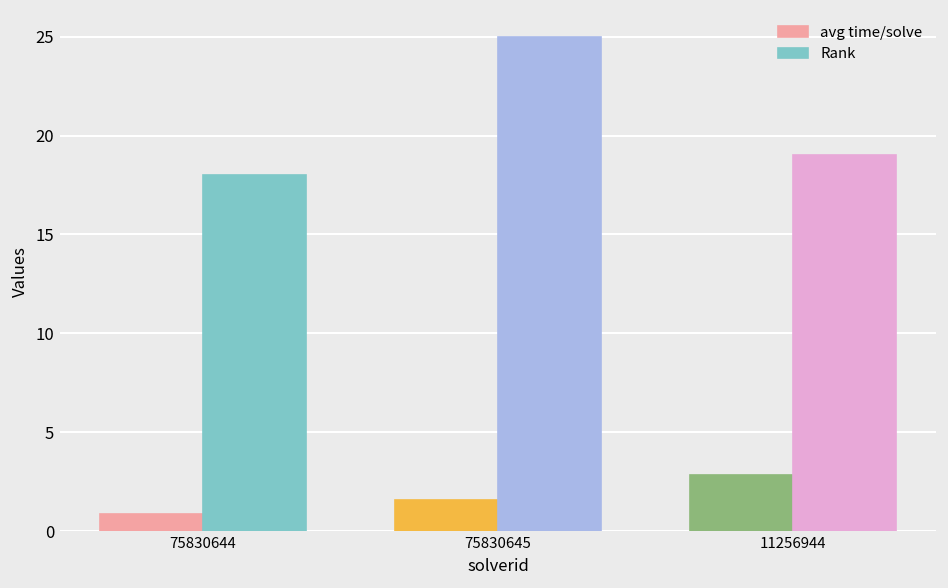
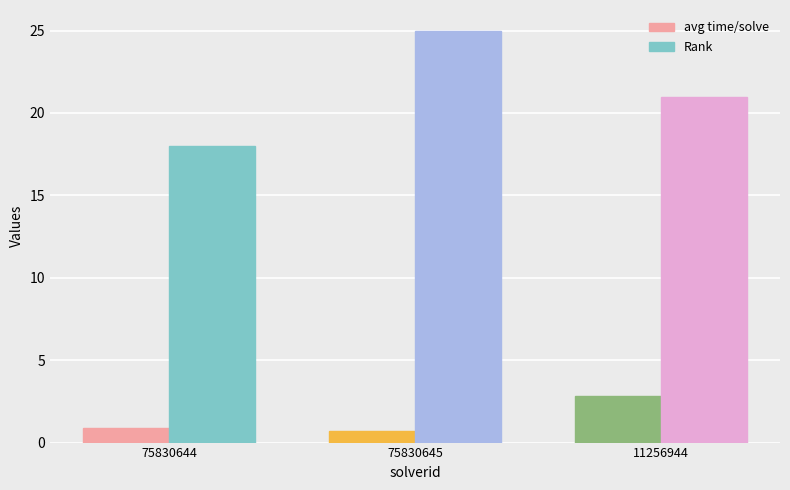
  {
    "avg time/solve": {
      "75830644": 0.9,
-     "75830645": 1.6,
+     "75830645": 0.7,
      "11256944": 2.9
    },
    "Rank": {
      "75830644": 18,
      "75830645": 25,
-     "11256944": 19
+     "11256944": 21
    }
  }
